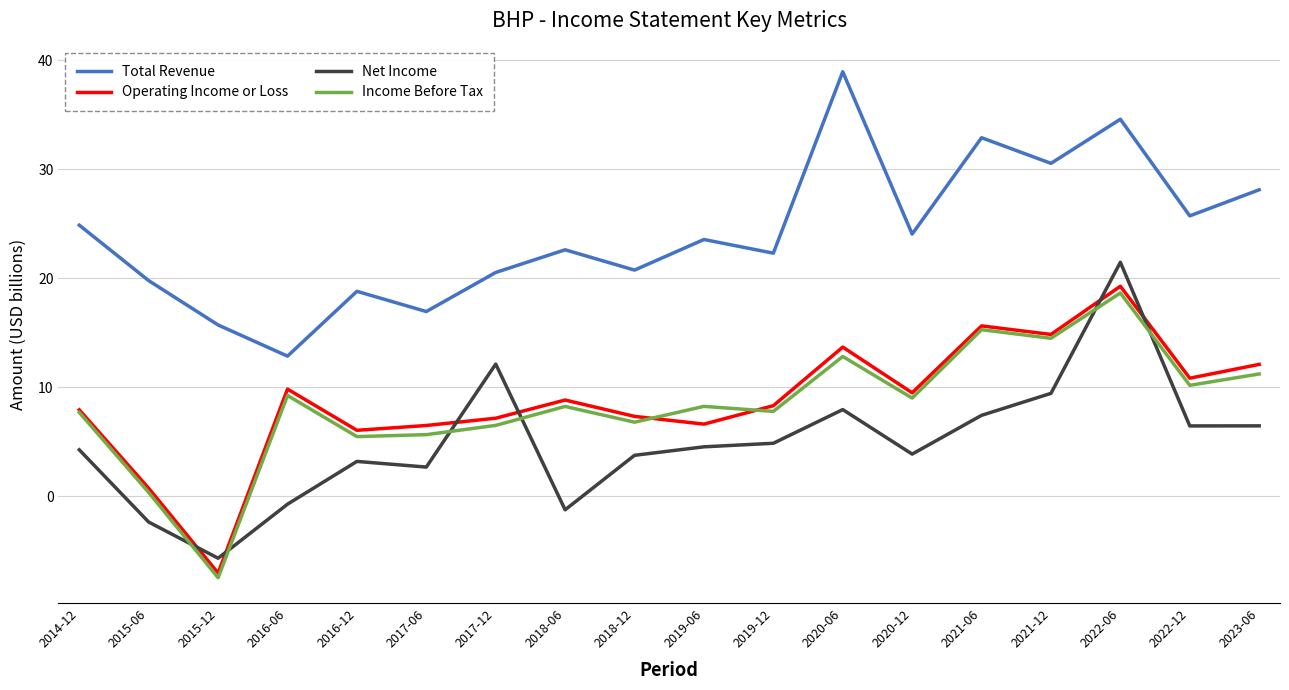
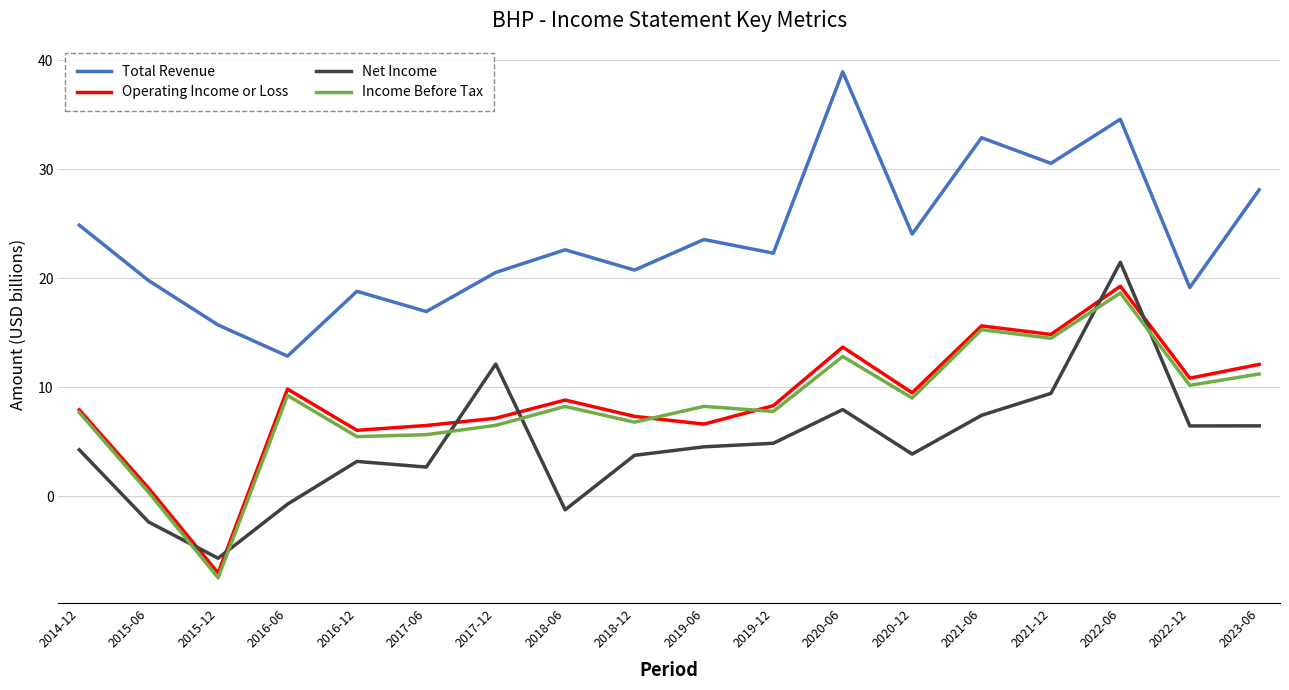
  {
    "Total Revenue": {
      "2014-12": 24.9,
      "2015-06": 19.8,
      "2015-12": 15.7,
      "2016-06": 12.9,
      "2016-12": 18.8,
      "2017-06": 16.9,
      "2017-12": 20.5,
      "2018-06": 22.6,
      "2018-12": 20.7,
      "2019-06": 23.5,
      "2019-12": 22.3,
      "2020-06": 38.9,
      "2020-12": 24.0,
      "2021-06": 32.9,
      "2021-12": 30.5,
      "2022-06": 34.6,
-     "2022-12": 25.7,
+     "2022-12": 19.1,
      "2023-06": 28.1
    },
    "Operating Income or Loss": {
      "2015-06": 0.7,
      "2015-12": -7.0,
      "2016-06": 9.8,
      "2016-12": 6.1,
      "2017-06": 6.5,
      "2017-12": 7.2,
      "2018-06": 8.8,
      "2018-12": 7.3,
      "2019-06": 6.6,
      "2019-12": 8.3,
      "2020-06": 13.7,
      "2020-12": 9.5,
      "2021-06": 15.6,
      "2021-12": 14.8,
      "2022-06": 19.3,
      "2022-12": 10.8,
      "2023-06": 12.1
    },
    "Net Income": {
      "2014-12": 4.3,
      "2015-06": -2.4,
      "2015-12": -5.7,
      "2016-06": -0.7,
      "2016-12": 3.2,
      "2017-06": 2.7,
      "2017-12": 12.1,
      "2018-06": -1.2,
      "2018-12": 3.8,
      "2019-06": 4.5,
      "2019-12": 4.9,
      "2020-06": 8.0,
      "2020-12": 3.9,
      "2021-06": 7.4,
      "2021-12": 9.4,
      "2022-06": 21.5,
      "2022-12": 6.5,
      "2023-06": 6.5
    },
    "Income Before Tax": {
      "2015-06": 0.4,
      "2015-12": -7.5,
      "2016-06": 9.3,
      "2016-12": 5.5,
      "2017-06": 5.7,
      "2017-12": 6.5,
      "2018-06": 8.2,
      "2018-12": 6.8,
      "2019-06": 8.2,
      "2019-12": 7.8,
      "2020-06": 12.8,
      "2020-12": 9.0,
      "2021-06": 15.3,
      "2021-12": 14.5,
      "2022-06": 18.6,
      "2022-12": 10.2,
      "2023-06": 11.2
    }
  }
